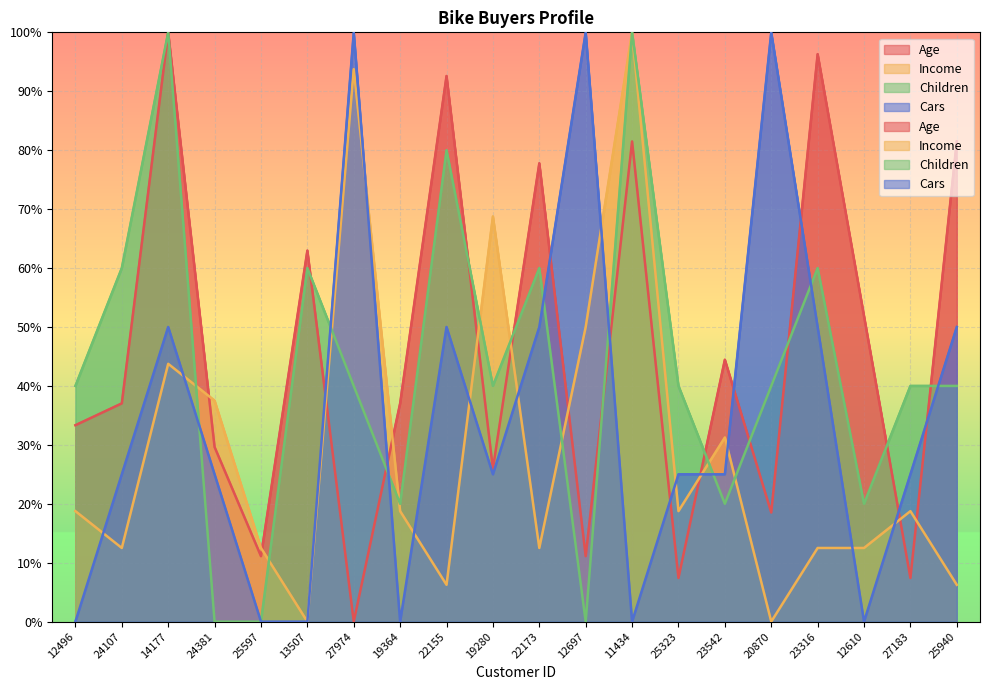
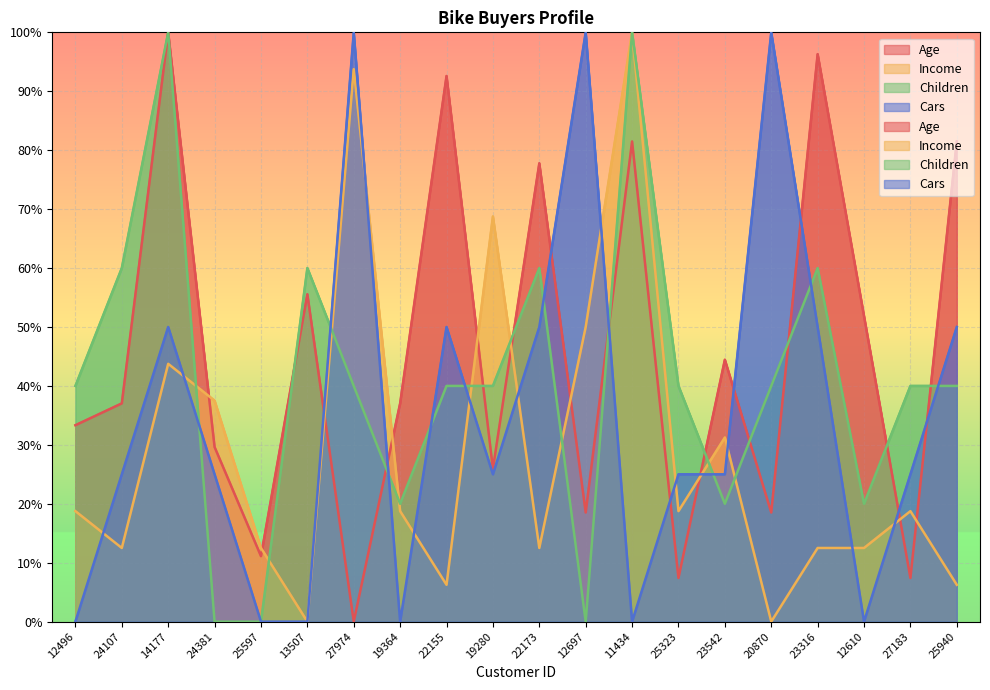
  {
    "Age": {
      "12496": "33%",
      "24107": "37%",
      "24381": "30%",
      "25597": "11%",
-     "13507": "63%",
+     "13507": "56%",
      "27974": "0%",
      "19364": "37%",
      "22155": "93%",
      "19280": "26%",
      "22173": "78%",
-     "12697": "11%",
+     "12697": "19%",
      "11434": "81%",
      "25323": "7%",
      "23542": "44%",
      "20870": "19%",
      "23316": "96%",
      "12610": "52%",
      "27183": "7%"
    },
    "Income": {
      "12496": "19%",
      "24107": "13%",
      "14177": "44%",
      "24381": "38%",
      "25597": "13%",
      "27974": "94%",
      "19364": "19%",
      "22155": "6%",
      "19280": "69%",
      "22173": "13%",
      "12697": "50%",
      "25323": "19%",
      "23542": "31%",
      "20870": "0%",
      "23316": "13%",
      "12610": "13%",
      "27183": "19%",
      "25940": "6%"
    },
    "Children": {
      "12496": "40%",
      "24107": "60%",
      "24381": "0%",
      "13507": "60%",
      "27974": "40%",
      "19364": "20%",
-     "22155": "80%",
+     "22155": "40%",
      "19280": "40%",
      "22173": "60%",
      "12697": "0%",
      "25323": "40%",
      "23542": "20%",
      "20870": "40%",
      "23316": "60%",
      "12610": "20%",
      "27183": "40%",
      "25940": "40%"
    },
    "Cars": {
      "12496": "0%",
      "24107": "25%",
      "14177": "50%",
      "24381": "25%",
      "27974": "100%",
      "19364": "0%",
      "22155": "50%",
      "19280": "25%",
      "22173": "50%",
      "12697": "100%",
      "11434": "0%",
      "25323": "25%",
      "23542": "25%",
      "20870": "100%",
      "23316": "50%",
      "12610": "0%",
      "27183": "25%",
      "25940": "50%"
    }
  }
